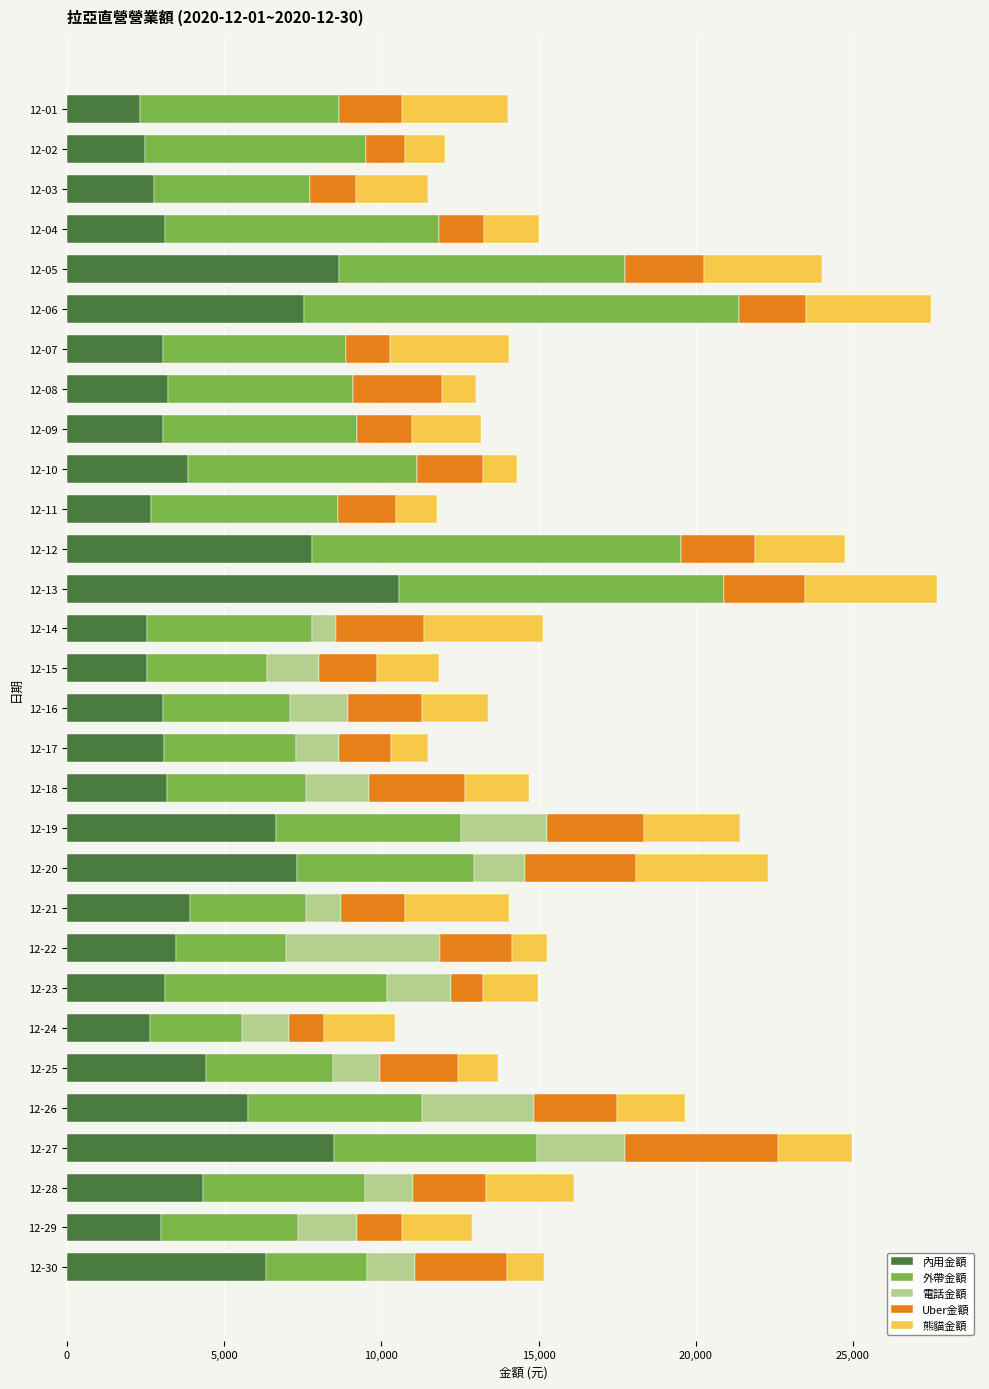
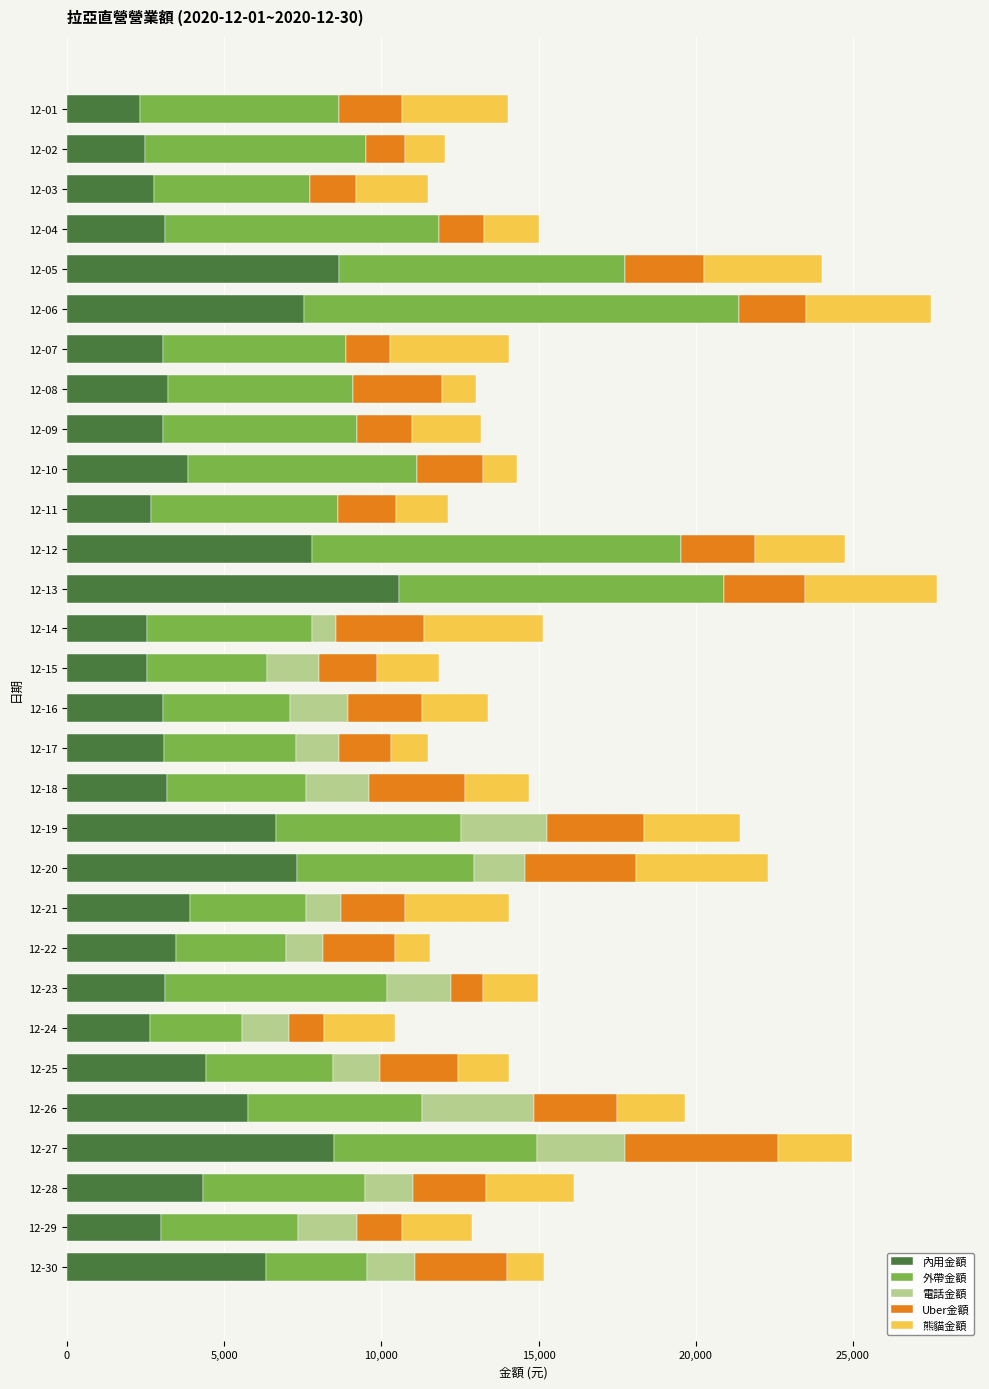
  {
    "內用金額": {
      "12-01": "2,300",
      "12-02": "2,500",
      "12-03": "2,800",
      "12-04": "3,100",
      "12-05": "8,600",
      "12-06": "7,500",
      "12-07": "3,000",
      "12-08": "3,200",
      "12-09": "3,100",
      "12-10": "3,900",
      "12-11": "2,700",
      "12-12": "7,800",
      "12-13": "10,600",
      "12-14": "2,500",
      "12-15": "2,500",
      "12-16": "3,000",
      "12-17": "3,100",
      "12-18": "3,200",
      "12-19": "6,600",
      "12-20": "7,300",
      "12-21": "3,900",
      "12-22": "3,500",
      "12-23": "3,100",
      "12-24": "2,600",
      "12-25": "4,400",
      "12-26": "5,800",
      "12-27": "8,500",
      "12-28": "4,300",
      "12-29": "3,000",
      "12-30": "6,300"
    },
    "外帶金額": {
      "12-01": "6,300",
      "12-02": "7,000",
      "12-03": "5,000",
      "12-04": "8,700",
      "12-05": "9,100",
      "12-06": "13,800",
      "12-07": "5,800",
      "12-08": "5,900",
      "12-09": "6,200",
      "12-10": "7,300",
      "12-11": "5,900",
      "12-12": "11,700",
      "12-13": "10,400",
      "12-14": "5,200",
      "12-15": "3,800",
      "12-16": "4,100",
      "12-17": "4,200",
      "12-18": "4,400",
      "12-19": "5,900",
      "12-20": "5,600",
      "12-21": "3,700",
      "12-22": "3,500",
      "12-23": "7,100",
      "12-24": "2,900",
      "12-25": "4,000",
      "12-26": "5,500",
      "12-27": "6,400",
      "12-28": "5,200",
      "12-29": "4,400",
      "12-30": "3,200"
    },
    "電話金額": {
      "12-01": "0",
      "12-02": "0",
      "12-03": "0",
      "12-04": "0",
      "12-05": "0",
      "12-06": "0",
      "12-07": "0",
      "12-08": "0",
      "12-09": "0",
      "12-10": "0",
      "12-11": "0",
      "12-12": "0",
      "12-13": "0",
      "12-14": "800",
      "12-15": "1,700",
      "12-16": "1,800",
      "12-17": "1,300",
      "12-18": "2,000",
      "12-19": "2,800",
      "12-20": "1,600",
      "12-21": "1,100",
-     "12-22": "4,900",
+     "12-22": "1,200",
      "12-23": "2,000",
      "12-24": "1,500",
      "12-25": "1,500",
      "12-26": "3,600",
      "12-27": "2,800",
      "12-28": "1,500",
      "12-29": "1,900",
      "12-30": "1,500"
    },
    "Uber金額": {
      "12-01": "2,000",
      "12-02": "1,200",
      "12-03": "1,500",
      "12-04": "1,400",
      "12-05": "2,500",
      "12-06": "2,100",
      "12-07": "1,400",
      "12-08": "2,800",
      "12-09": "1,700",
      "12-10": "2,100",
      "12-11": "1,800",
      "12-12": "2,400",
      "12-13": "2,600",
      "12-14": "2,800",
      "12-15": "1,900",
      "12-16": "2,400",
      "12-17": "1,700",
      "12-18": "3,100",
      "12-19": "3,100",
      "12-20": "3,500",
      "12-21": "2,000",
      "12-22": "2,300",
      "12-23": "1,000",
      "12-24": "1,100",
      "12-25": "2,500",
      "12-26": "2,600",
      "12-27": "4,900",
      "12-28": "2,300",
      "12-29": "1,400",
      "12-30": "2,900"
    },
    "熊貓金額": {
      "12-01": "3,400",
      "12-02": "1,300",
      "12-03": "2,300",
      "12-04": "1,800",
      "12-05": "3,800",
      "12-06": "4,000",
      "12-07": "3,800",
      "12-08": "1,100",
      "12-09": "2,200",
      "12-10": "1,100",
-     "12-11": "1,300",
+     "12-11": "1,700",
      "12-12": "2,900",
      "12-13": "4,200",
      "12-14": "3,800",
      "12-15": "2,000",
      "12-16": "2,100",
      "12-17": "1,200",
      "12-18": "2,000",
      "12-19": "3,000",
      "12-20": "4,200",
      "12-21": "3,300",
      "12-22": "1,100",
      "12-23": "1,700",
      "12-24": "2,300",
-     "12-25": "1,300",
+     "12-25": "1,600",
      "12-26": "2,200",
      "12-27": "2,400",
      "12-28": "2,800",
      "12-29": "2,200",
      "12-30": "1,200"
    }
  }
